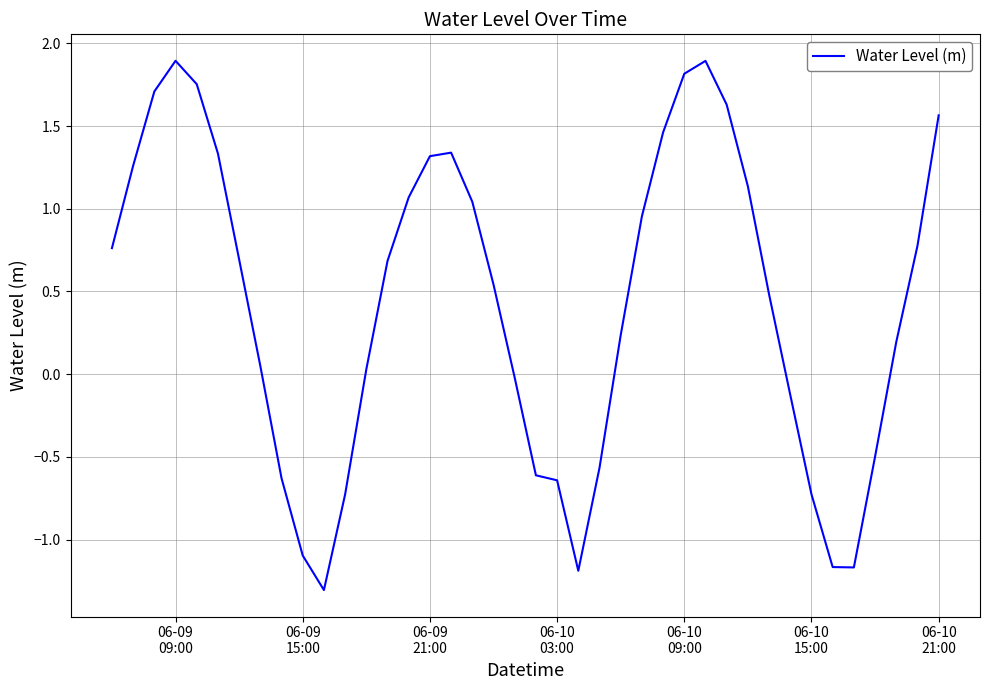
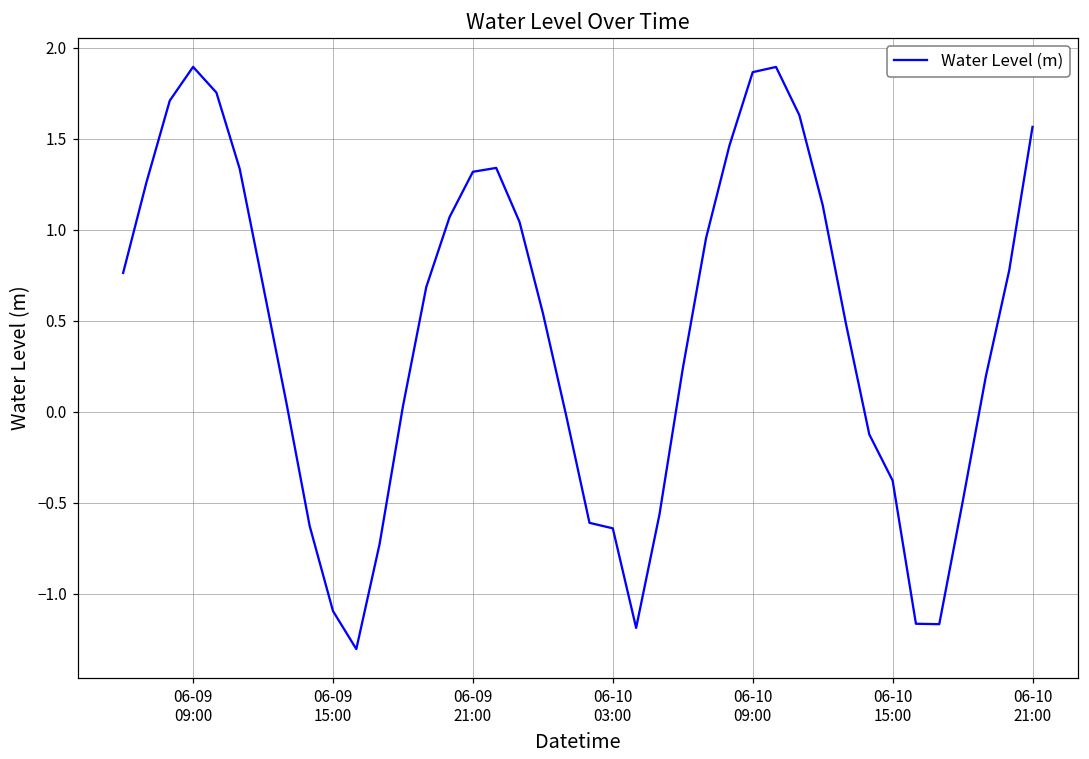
  {
    "06-09 09:00": 1.89,
    "06-09 15:00": -1.10,
    "06-09 21:00": 1.32,
    "06-10 03:00": -0.64,
-   "06-10 09:00": 1.82,
-   "06-10 15:00": -0.73,
+   "06-10 09:00": 1.87,
+   "06-10 15:00": -0.38,
    "06-10 21:00": 1.56
  }
